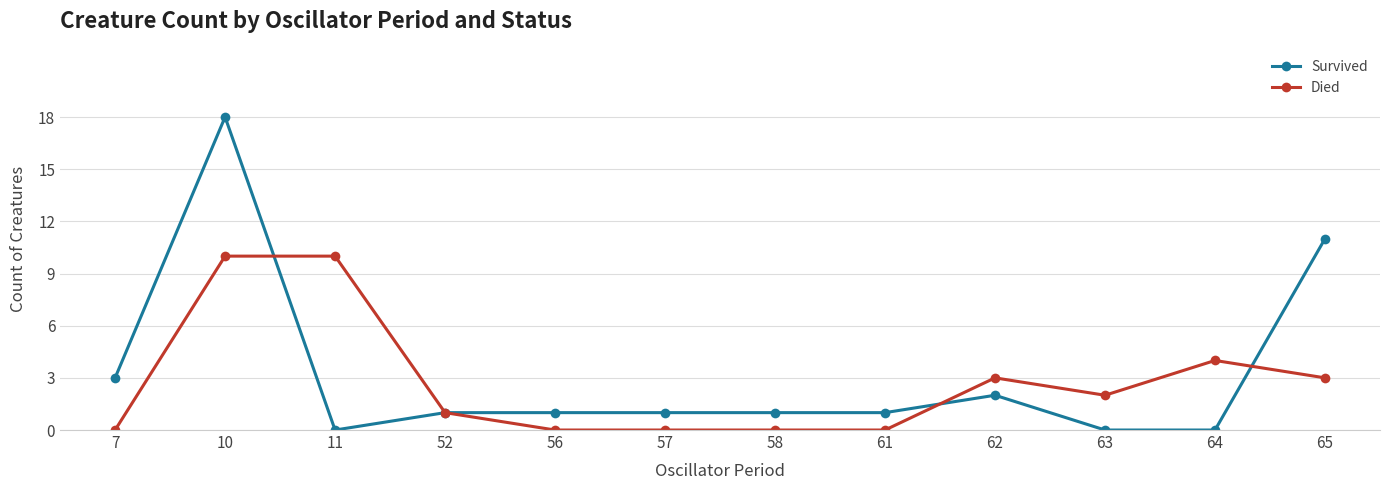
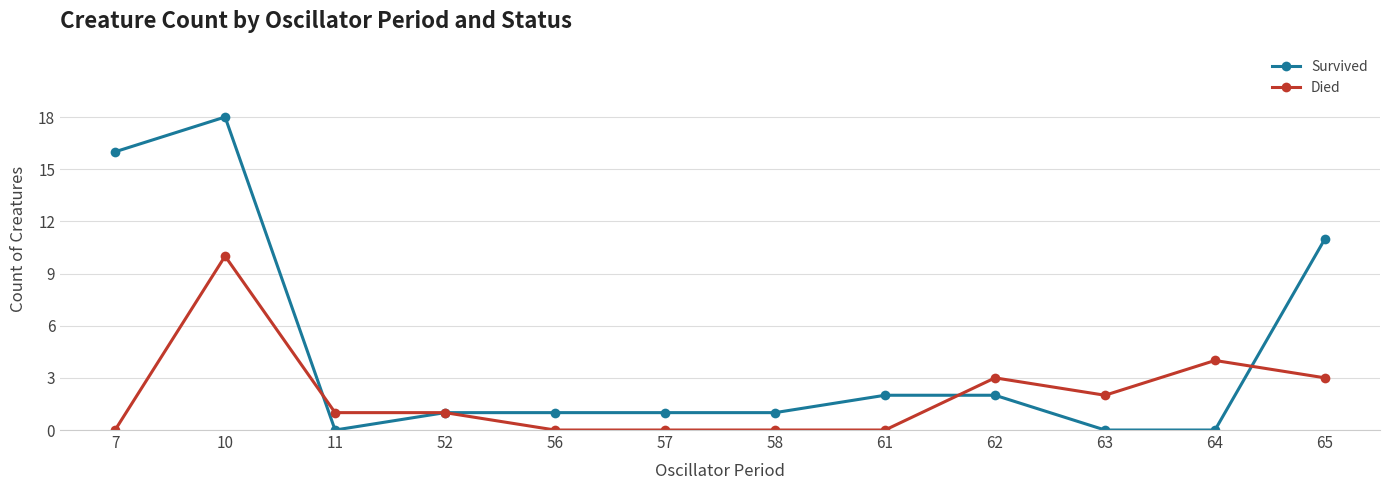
  {
    "Survived": {
-     "7": 3,
+     "7": 16,
      "10": 18,
      "11": 0,
      "56": 1,
      "57": 1,
      "58": 1,
-     "61": 1,
+     "61": 2,
      "62": 2,
      "63": 0,
      "64": 0,
      "65": 11
    },
    "Died": {
      "7": 0,
      "10": 10,
-     "11": 10,
+     "11": 1,
      "56": 0,
      "57": 0,
      "58": 0,
      "61": 0,
      "62": 3,
      "63": 2,
      "64": 4,
      "65": 3
    }
  }
